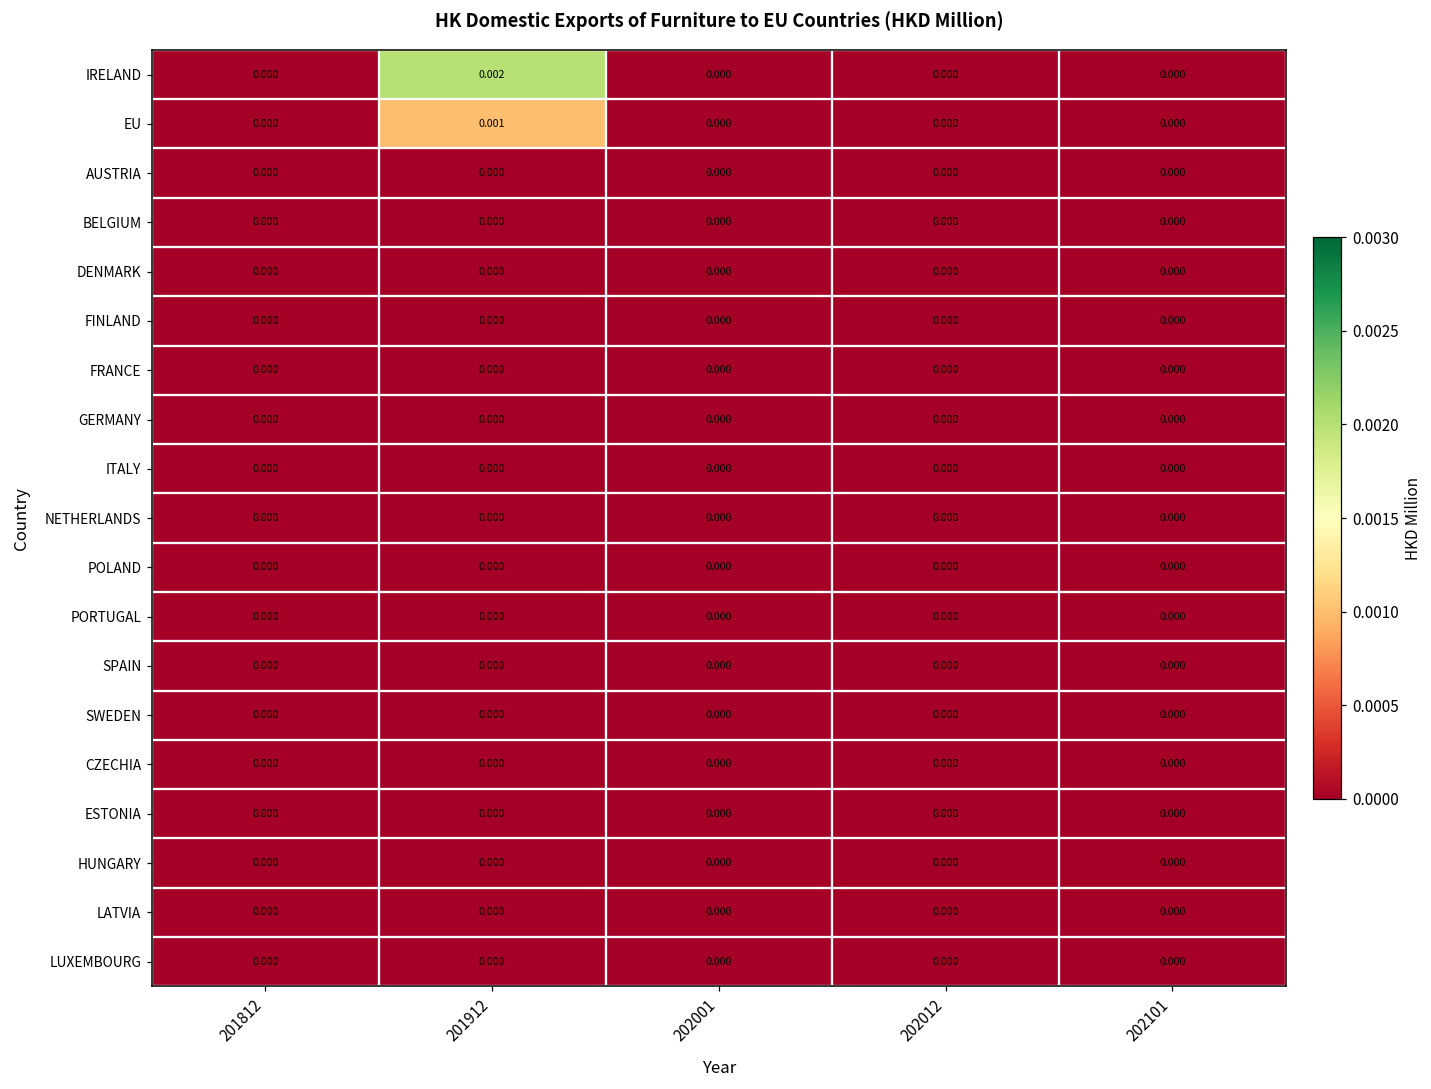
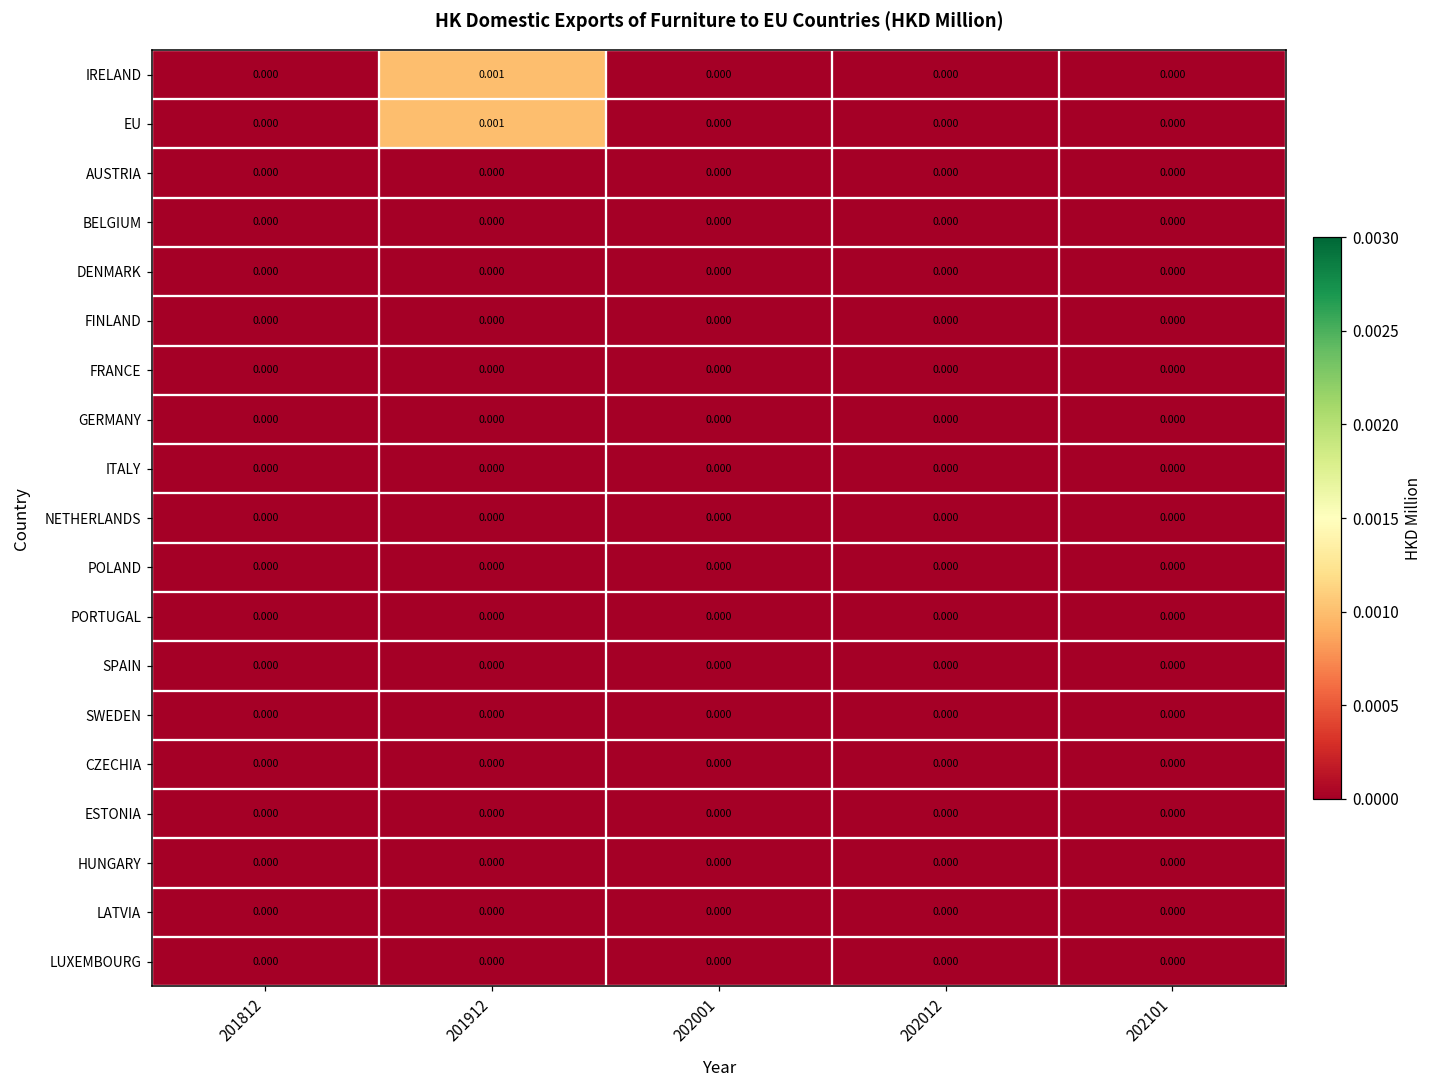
  {
    "IRELAND": {
      "201812": 0.000,
-     "201912": 0.002,
+     "201912": 0.001,
      "202001": 0.000,
      "202012": 0.000,
      "202101": 0.000
    },
    "EU": {
      "201812": 0.000,
      "201912": 0.001,
      "202001": 0.000,
      "202012": 0.000,
      "202101": 0.000
    },
    "AUSTRIA": {
      "201812": 0.000,
      "201912": 0.000,
      "202001": 0.000,
      "202012": 0.000,
      "202101": 0.000
    },
    "BELGIUM": {
      "201812": 0.000,
      "201912": 0.000,
      "202001": 0.000,
      "202012": 0.000,
      "202101": 0.000
    },
    "DENMARK": {
      "201812": 0.000,
      "201912": 0.000,
      "202001": 0.000,
      "202012": 0.000,
      "202101": 0.000
    },
    "FINLAND": {
      "201812": 0.000,
      "201912": 0.000,
      "202001": 0.000,
      "202012": 0.000,
      "202101": 0.000
    },
    "FRANCE": {
      "201812": 0.000,
      "201912": 0.000,
      "202001": 0.000,
      "202012": 0.000,
      "202101": 0.000
    },
    "GERMANY": {
      "201812": 0.000,
      "201912": 0.000,
      "202001": 0.000,
      "202012": 0.000,
      "202101": 0.000
    },
    "ITALY": {
      "201812": 0.000,
      "201912": 0.000,
      "202001": 0.000,
      "202012": 0.000,
      "202101": 0.000
    },
    "NETHERLANDS": {
      "201812": 0.000,
      "201912": 0.000,
      "202001": 0.000,
      "202012": 0.000,
      "202101": 0.000
    },
    "POLAND": {
      "201812": 0.000,
      "201912": 0.000,
      "202001": 0.000,
      "202012": 0.000,
      "202101": 0.000
    },
    "PORTUGAL": {
      "201812": 0.000,
      "201912": 0.000,
      "202001": 0.000,
      "202012": 0.000,
      "202101": 0.000
    },
    "SPAIN": {
      "201812": 0.000,
      "201912": 0.000,
      "202001": 0.000,
      "202012": 0.000,
      "202101": 0.000
    },
    "SWEDEN": {
      "201812": 0.000,
      "201912": 0.000,
      "202001": 0.000,
      "202012": 0.000,
      "202101": 0.000
    },
    "CZECHIA": {
      "201812": 0.000,
      "201912": 0.000,
      "202001": 0.000,
      "202012": 0.000,
      "202101": 0.000
    },
    "ESTONIA": {
      "201812": 0.000,
      "201912": 0.000,
      "202001": 0.000,
      "202012": 0.000,
      "202101": 0.000
    },
    "HUNGARY": {
      "201812": 0.000,
      "201912": 0.000,
      "202001": 0.000,
      "202012": 0.000,
      "202101": 0.000
    },
    "LATVIA": {
      "201812": 0.000,
      "201912": 0.000,
      "202001": 0.000,
      "202012": 0.000,
      "202101": 0.000
    },
    "LUXEMBOURG": {
      "201812": 0.000,
      "201912": 0.000,
      "202001": 0.000,
      "202012": 0.000,
      "202101": 0.000
    }
  }
